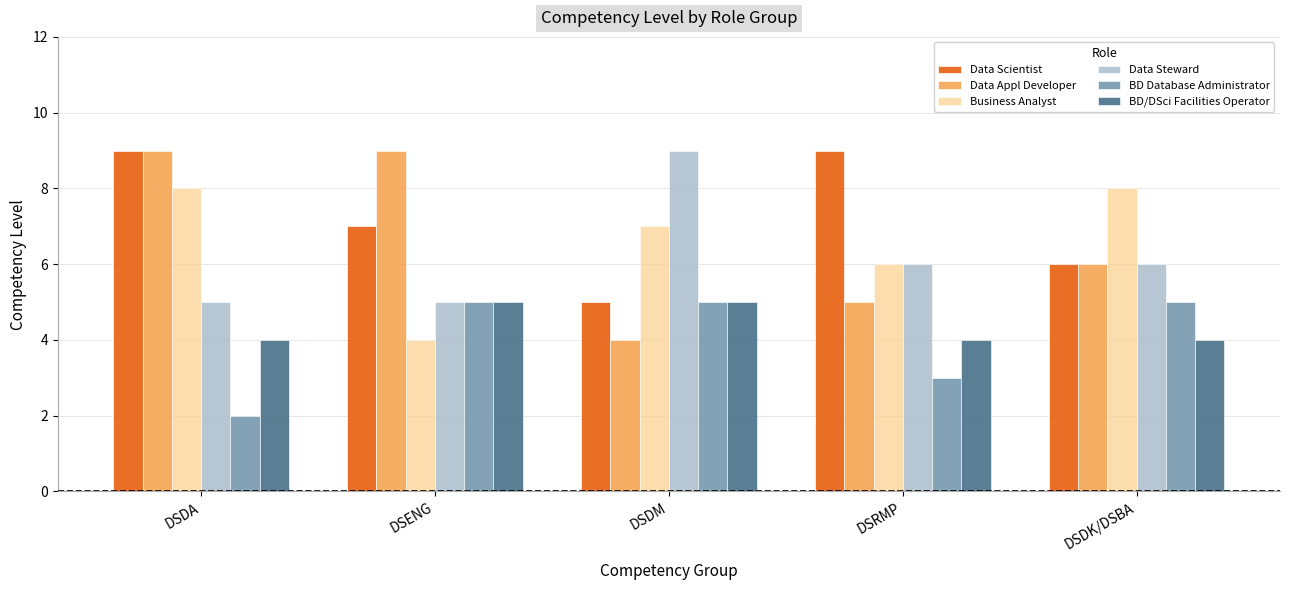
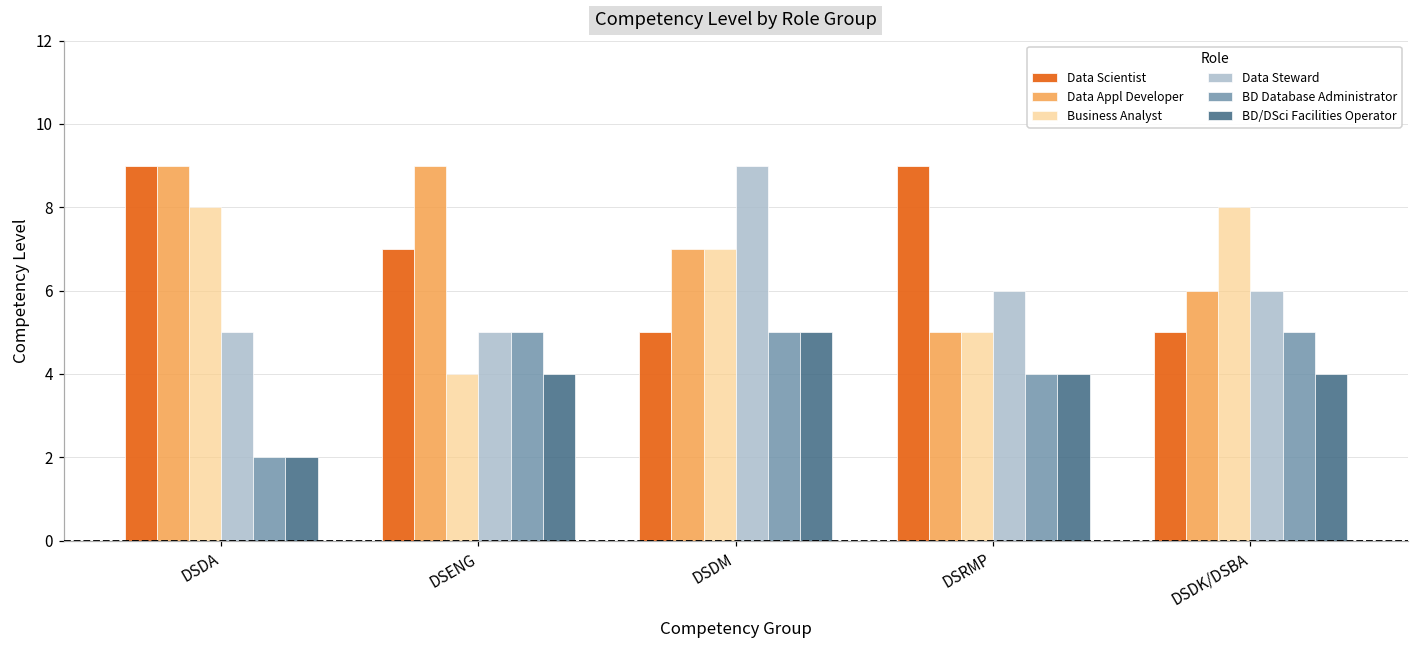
  {
    "Data Scientist": {
      "DSDA": 9,
      "DSENG": 7,
      "DSDM": 5,
      "DSRMP": 9,
-     "DSDK/DSBA": 6
+     "DSDK/DSBA": 5
    },
    "Data Appl Developer": {
      "DSDA": 9,
      "DSENG": 9,
-     "DSDM": 4,
+     "DSDM": 7,
      "DSRMP": 5,
      "DSDK/DSBA": 6
    },
    "Business Analyst": {
      "DSDA": 8,
      "DSENG": 4,
      "DSDM": 7,
-     "DSRMP": 6,
+     "DSRMP": 5,
      "DSDK/DSBA": 8
    },
    "Data Steward": {
      "DSDA": 5,
      "DSENG": 5,
      "DSDM": 9,
      "DSRMP": 6,
      "DSDK/DSBA": 6
    },
    "BD Database Administrator": {
      "DSDA": 2,
      "DSENG": 5,
      "DSDM": 5,
-     "DSRMP": 3,
+     "DSRMP": 4,
      "DSDK/DSBA": 5
    },
    "BD/DSci Facilities Operator": {
-     "DSDA": 4,
-     "DSENG": 5,
+     "DSDA": 2,
+     "DSENG": 4,
      "DSDM": 5,
      "DSRMP": 4,
      "DSDK/DSBA": 4
    }
  }
